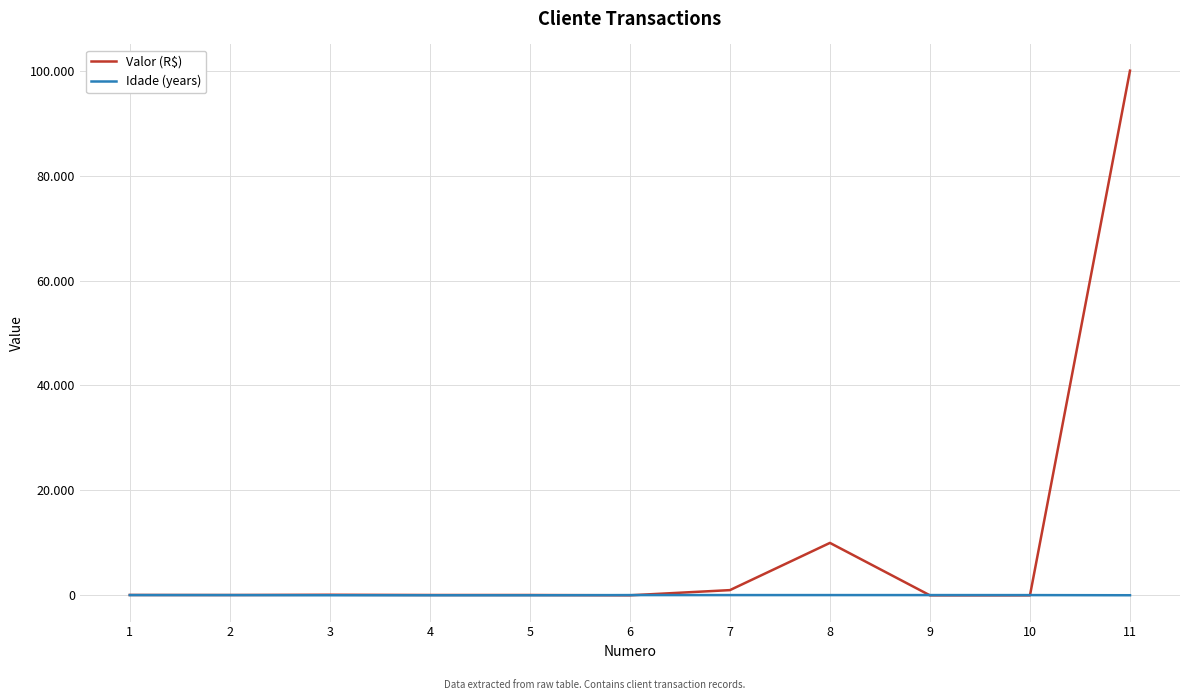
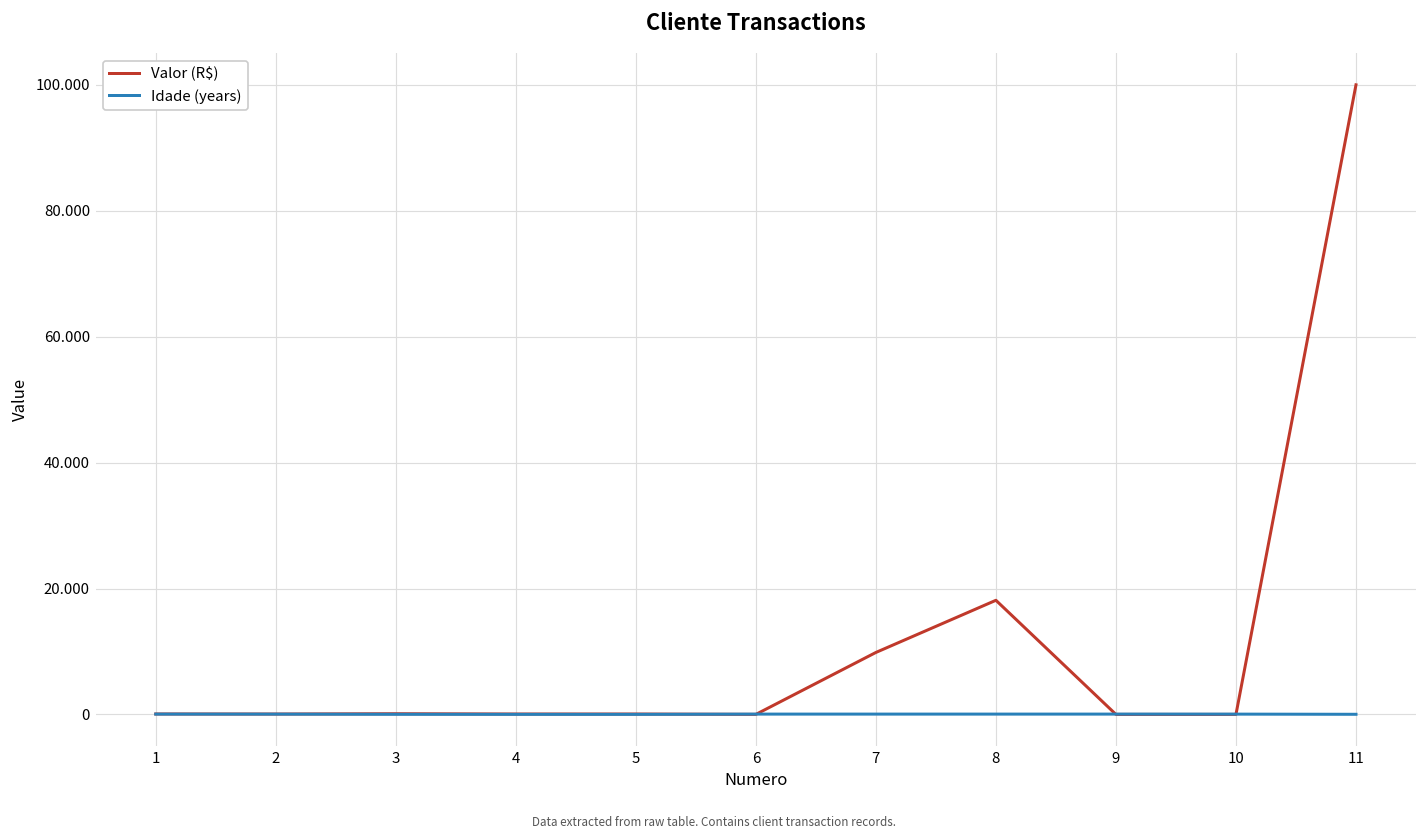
  {
    "Valor (R$)": {
-     "7": 1,
-     "8": 10,
+     "7": 10,
+     "8": 18,
      "11": 100
    },
    "Idade (years)": {
      "7": 0,
      "8": 0,
      "11": 0
    }
  }
